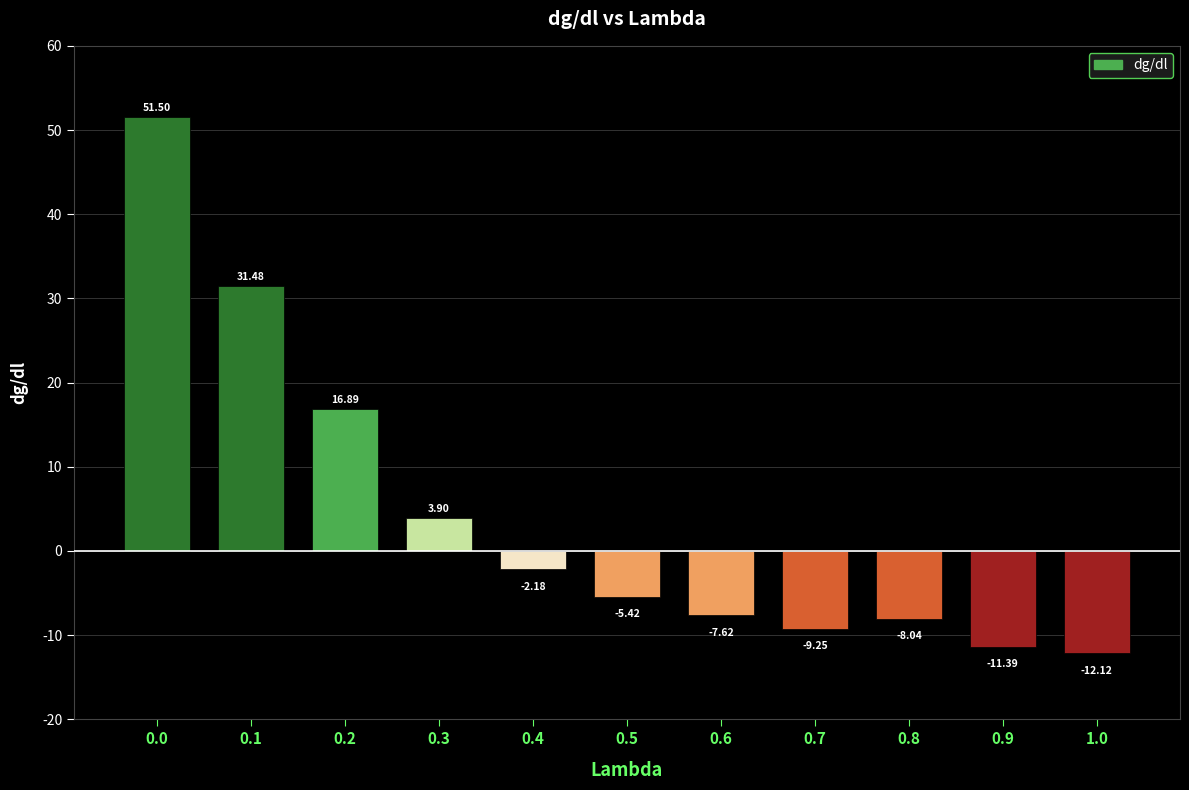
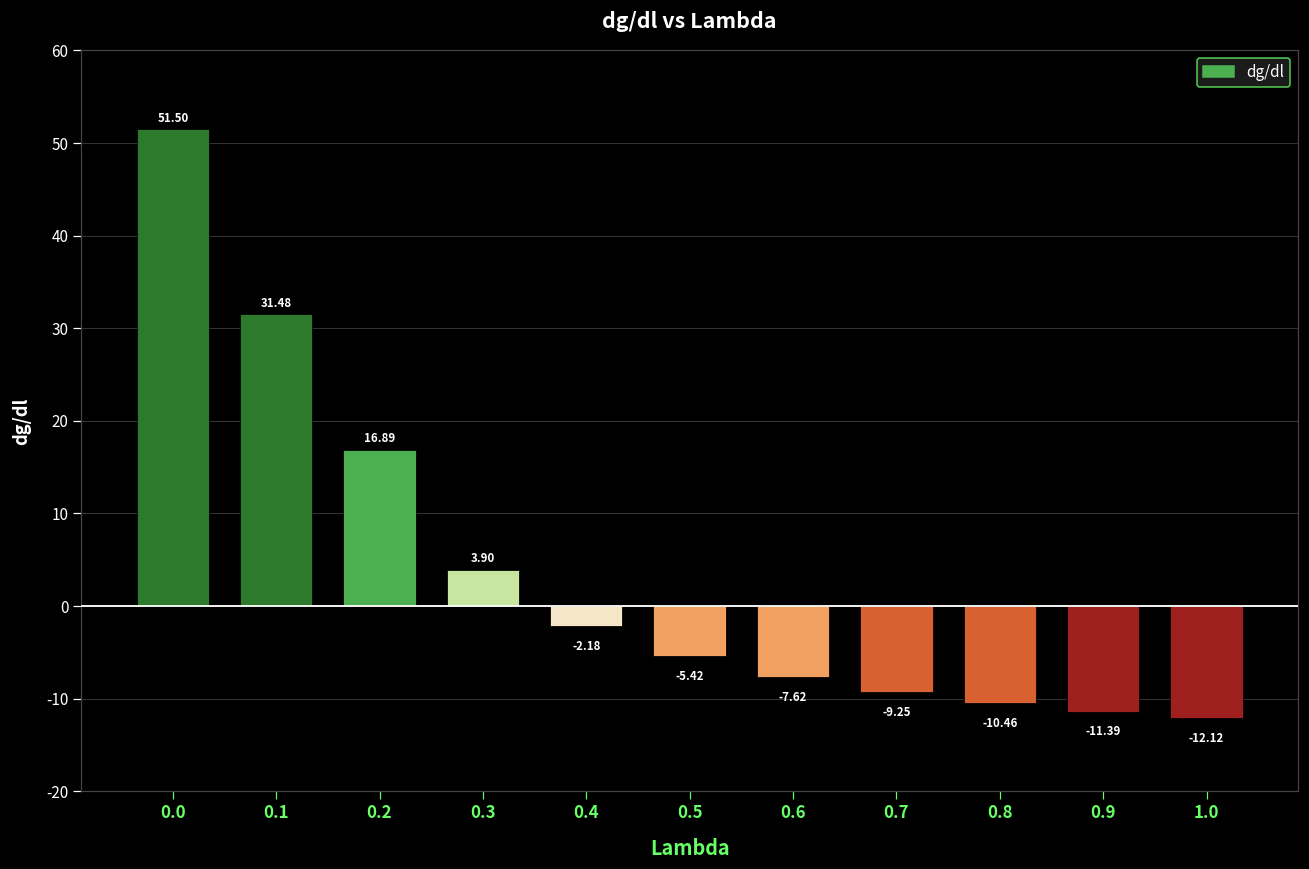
  {
    "0.0": 51.50,
    "0.1": 31.48,
    "0.2": 16.89,
    "0.3": 3.90,
    "0.4": -2.18,
    "0.5": -5.42,
    "0.6": -7.62,
    "0.7": -9.25,
-   "0.8": -8.04,
+   "0.8": -10.46,
    "0.9": -11.39,
    "1.0": -12.12
  }
